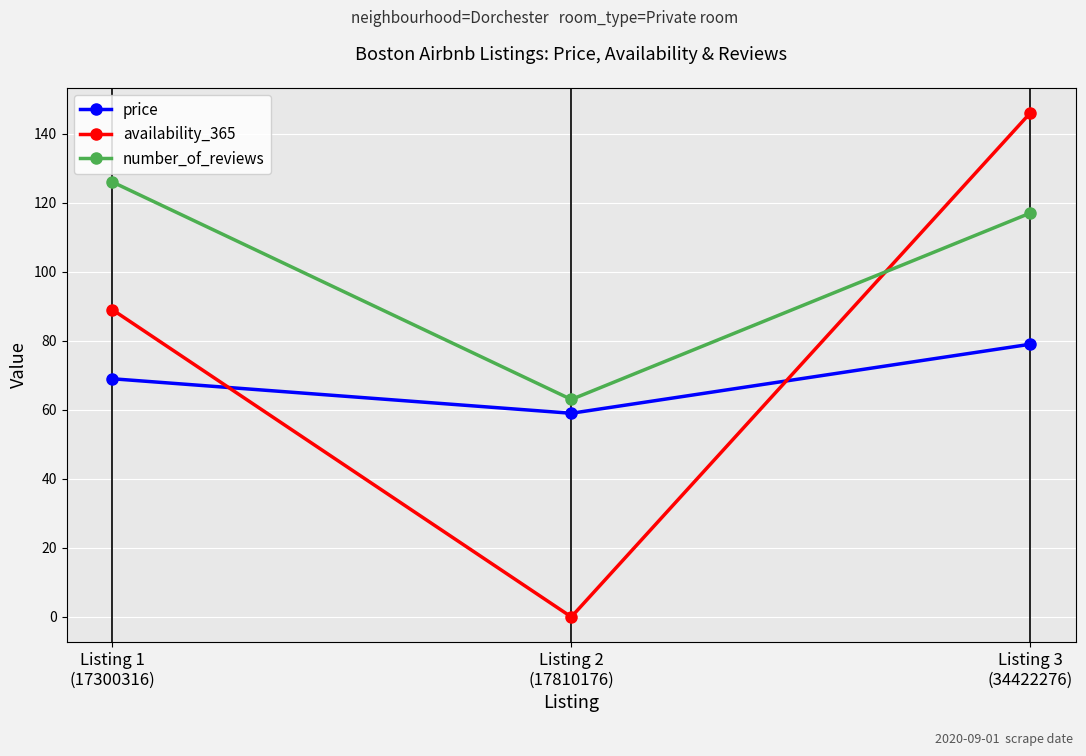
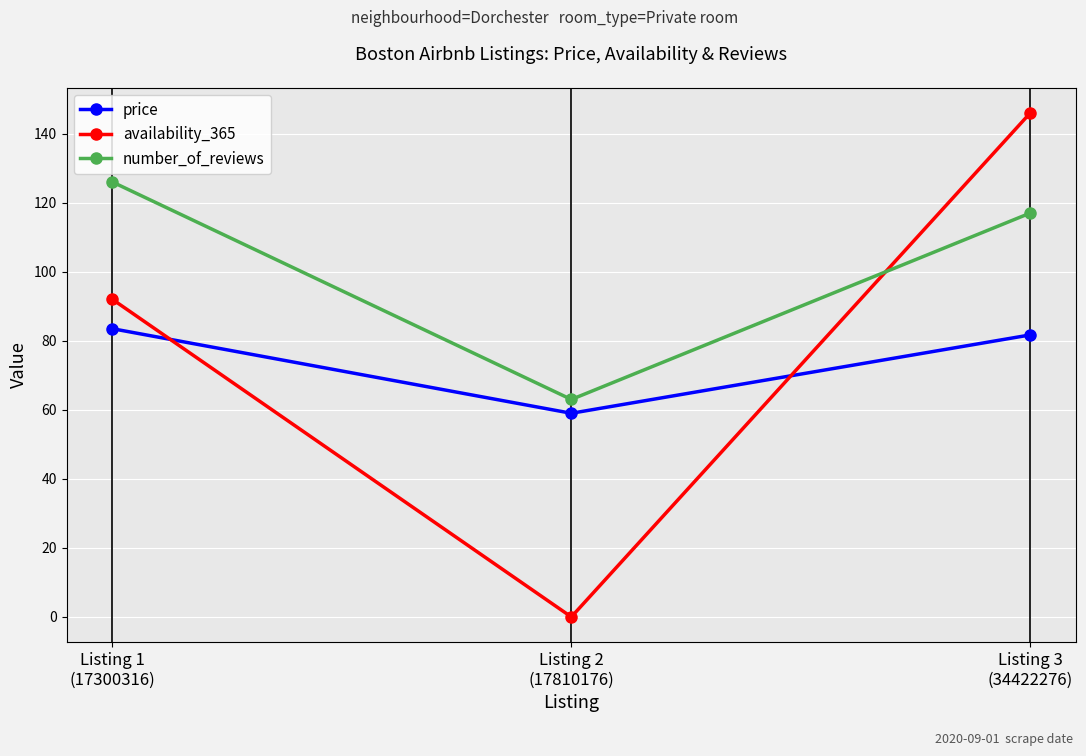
  {
    "price": {
-     "Listing 1 (17300316)": 69,
+     "Listing 1 (17300316)": 84,
      "Listing 2 (17810176)": 59,
-     "Listing 3 (34422276)": 79
+     "Listing 3 (34422276)": 82
    },
    "availability_365": {
-     "Listing 1 (17300316)": 89,
+     "Listing 1 (17300316)": 92,
      "Listing 2 (17810176)": 0,
      "Listing 3 (34422276)": 146
    },
    "number_of_reviews": {
      "Listing 1 (17300316)": 126,
      "Listing 2 (17810176)": 63,
      "Listing 3 (34422276)": 117
    }
  }
